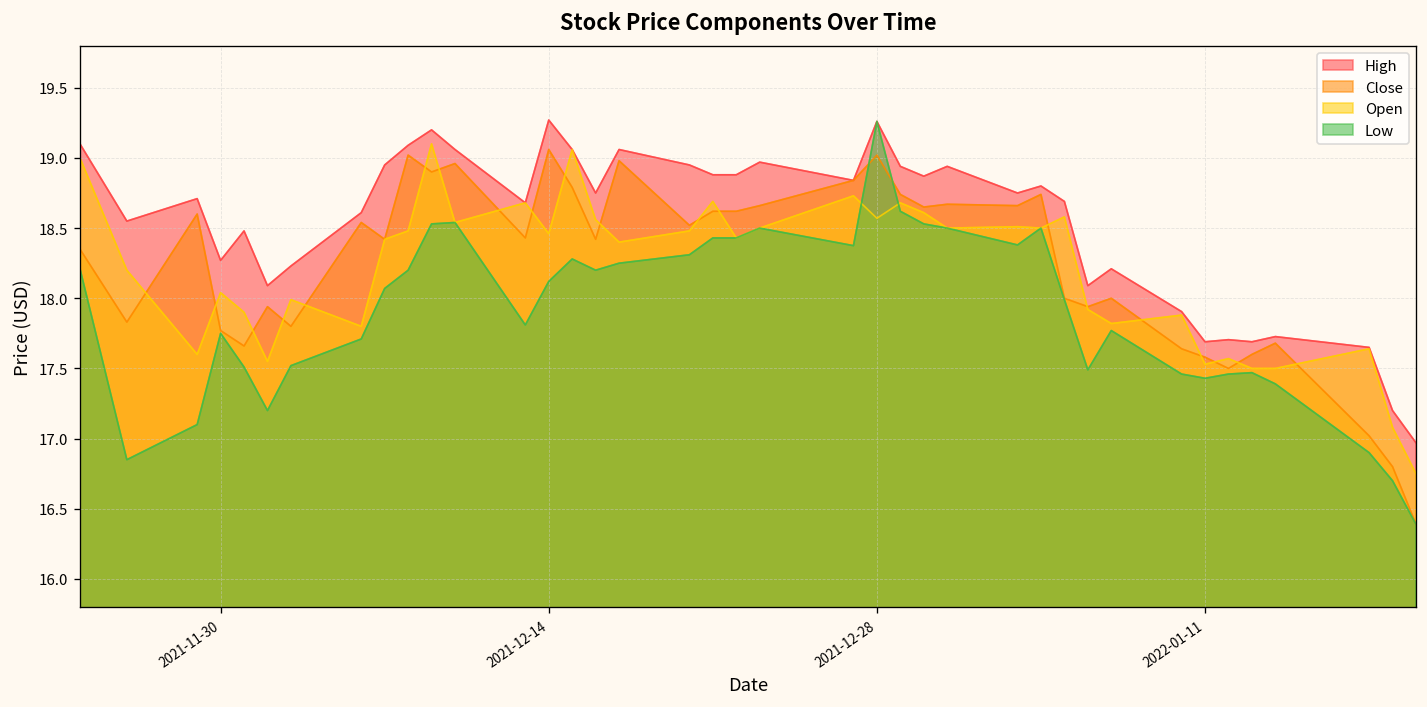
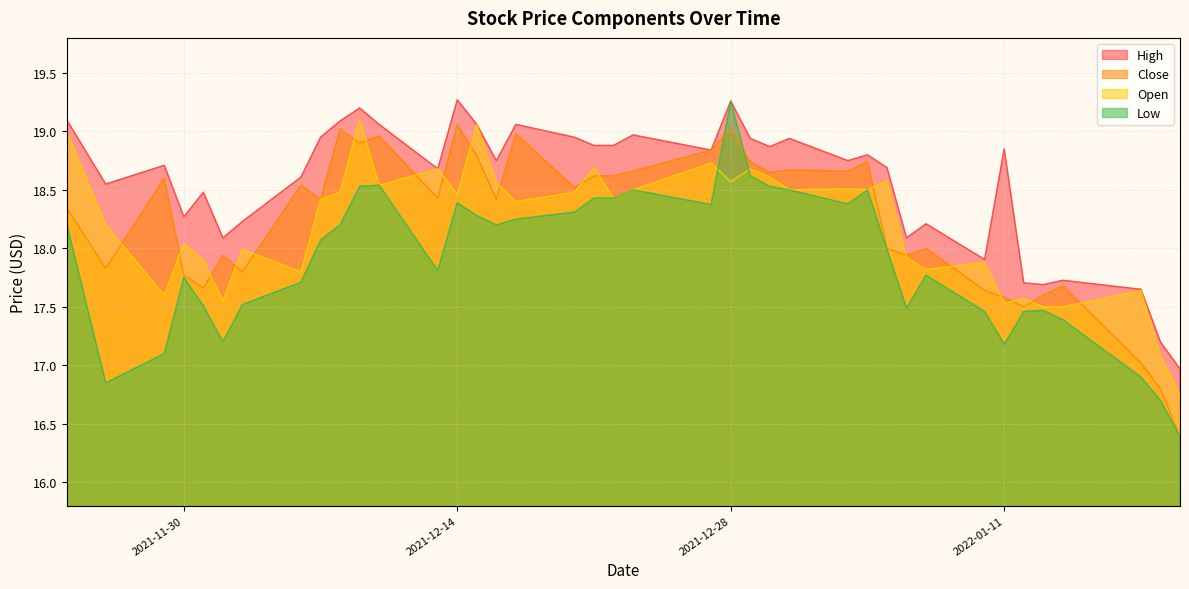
  {
    "High": {
      "2021-11-30": 18.27,
      "2021-12-14": 19.27,
-     "2022-01-11": 17.69
+     "2022-01-11": 18.85
    },
    "Low": {
-     "2021-12-14": 18.12,
-     "2022-01-11": 17.43
+     "2021-12-14": 18.39,
+     "2022-01-11": 17.18
    }
  }
